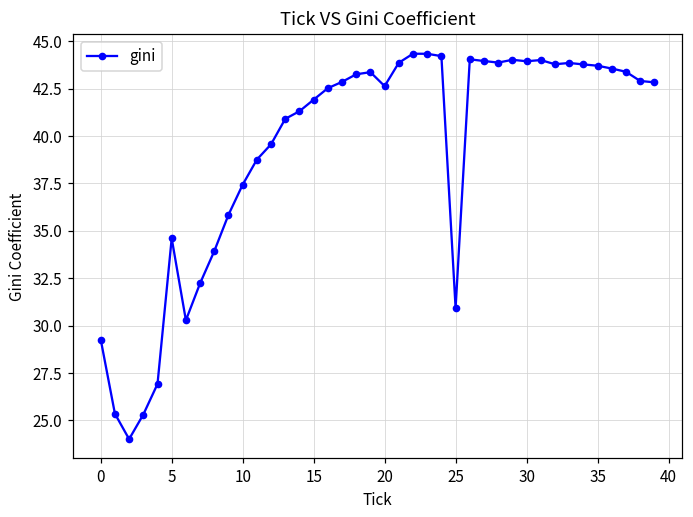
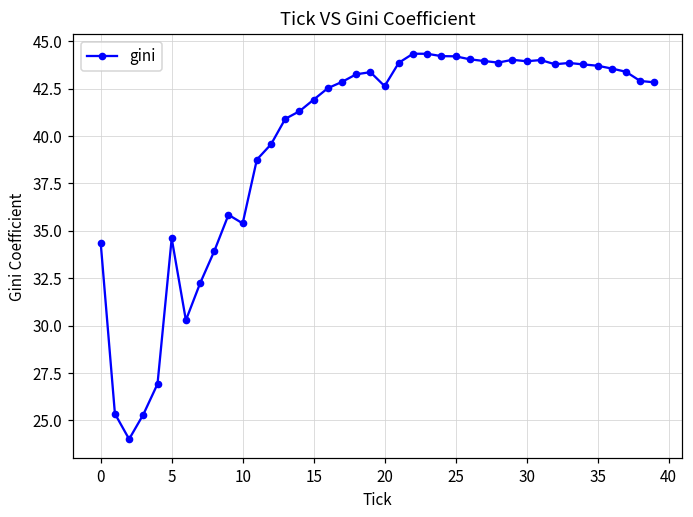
  {
-   "0": 29.3,
+   "0": 34.3,
    "5": 34.6,
-   "10": 37.4,
+   "10": 35.4,
    "15": 41.9,
    "20": 42.6,
-   "25": 30.9,
+   "25": 44.2,
    "30": 43.9,
    "35": 43.7
  }
